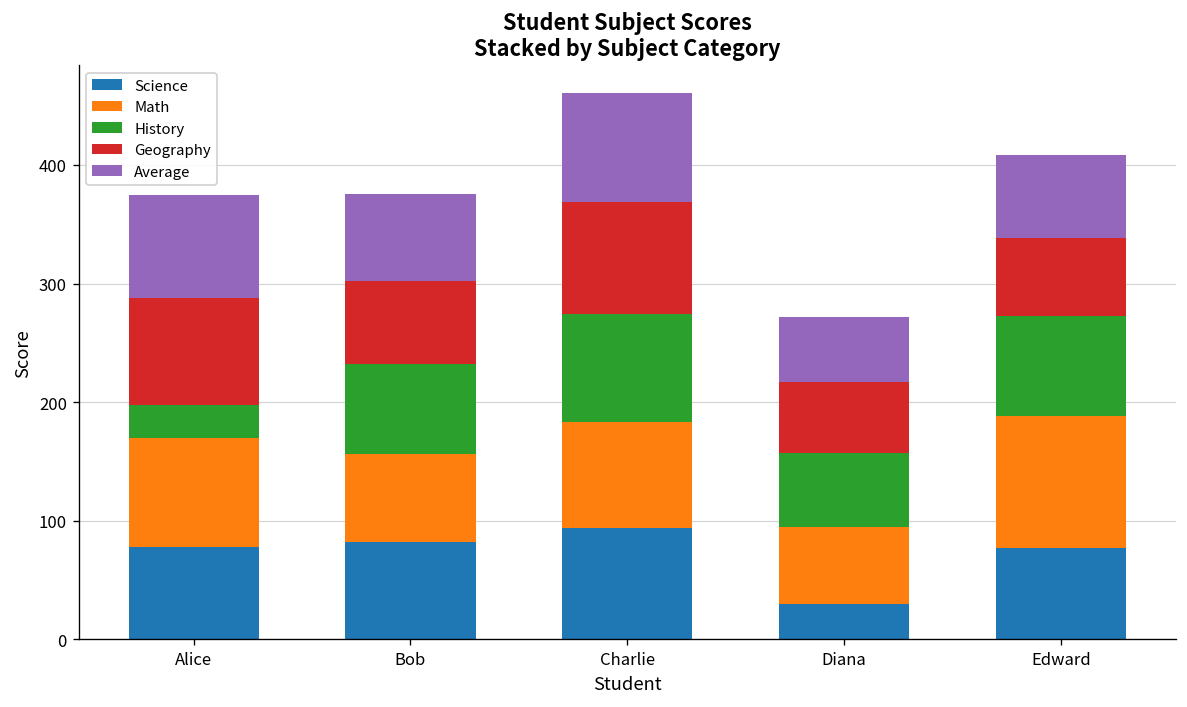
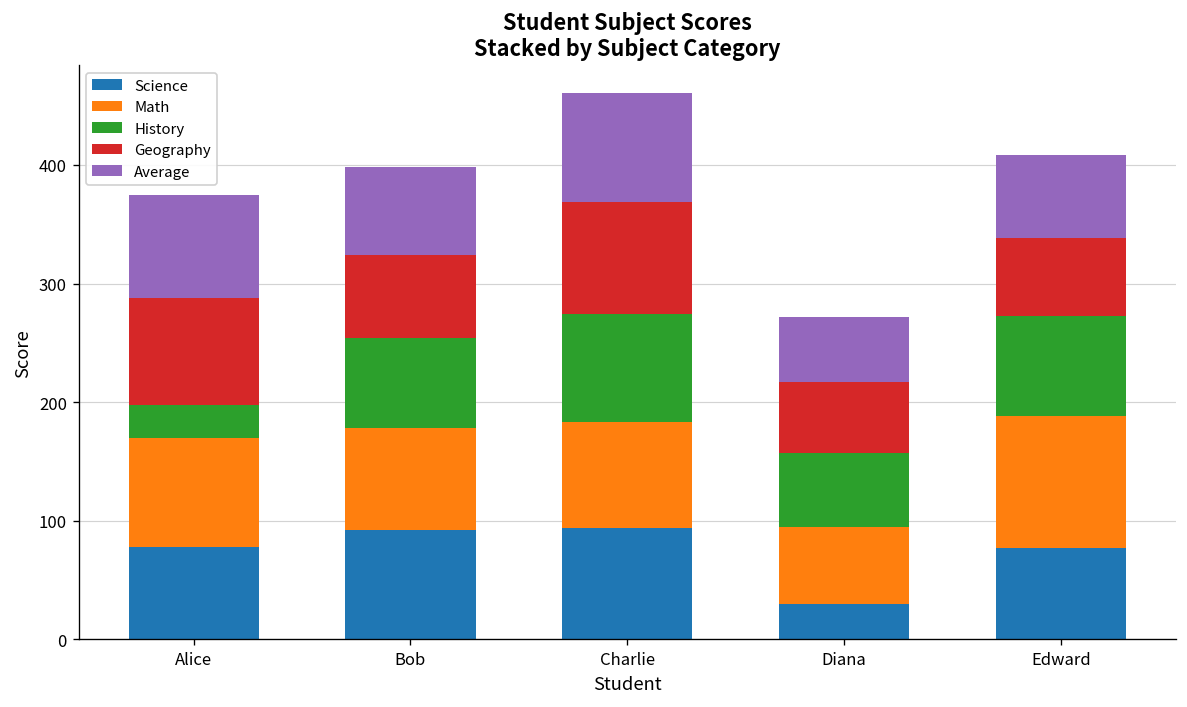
  {
    "Science": {
      "Alice": 80,
-     "Bob": 80,
+     "Bob": 90,
      "Charlie": 90,
      "Diana": 30,
      "Edward": 80
    },
    "Math": {
      "Alice": 90,
-     "Bob": 70,
+     "Bob": 90,
      "Charlie": 90,
      "Diana": 70,
      "Edward": 110
    },
    "History": {
      "Alice": 30,
      "Bob": 80,
      "Charlie": 90,
      "Diana": 60,
      "Edward": 90
    },
    "Geography": {
      "Alice": 90,
      "Bob": 70,
      "Charlie": 100,
      "Diana": 60,
      "Edward": 70
    },
    "Average": {
      "Alice": 90,
      "Bob": 70,
      "Charlie": 90,
      "Diana": 60,
      "Edward": 70
    }
  }
